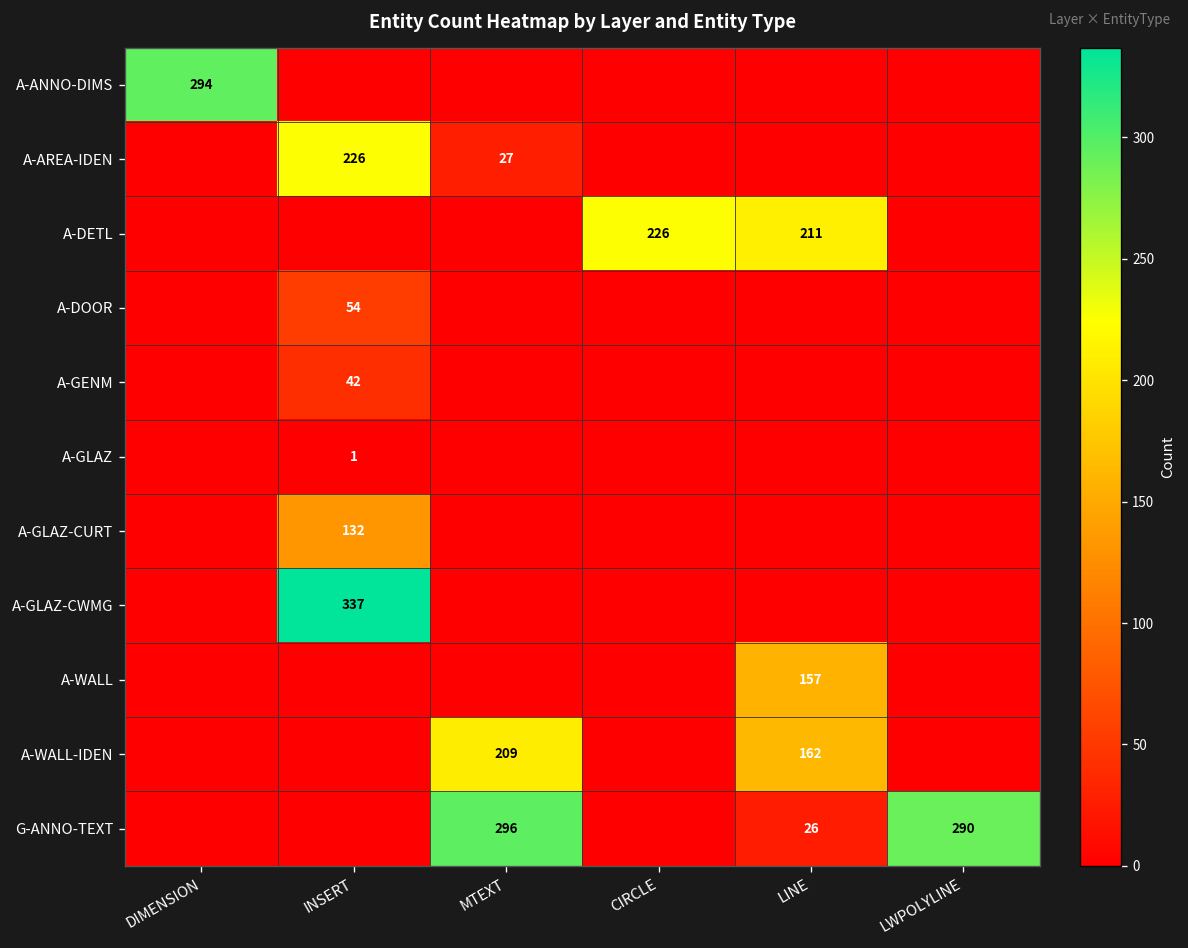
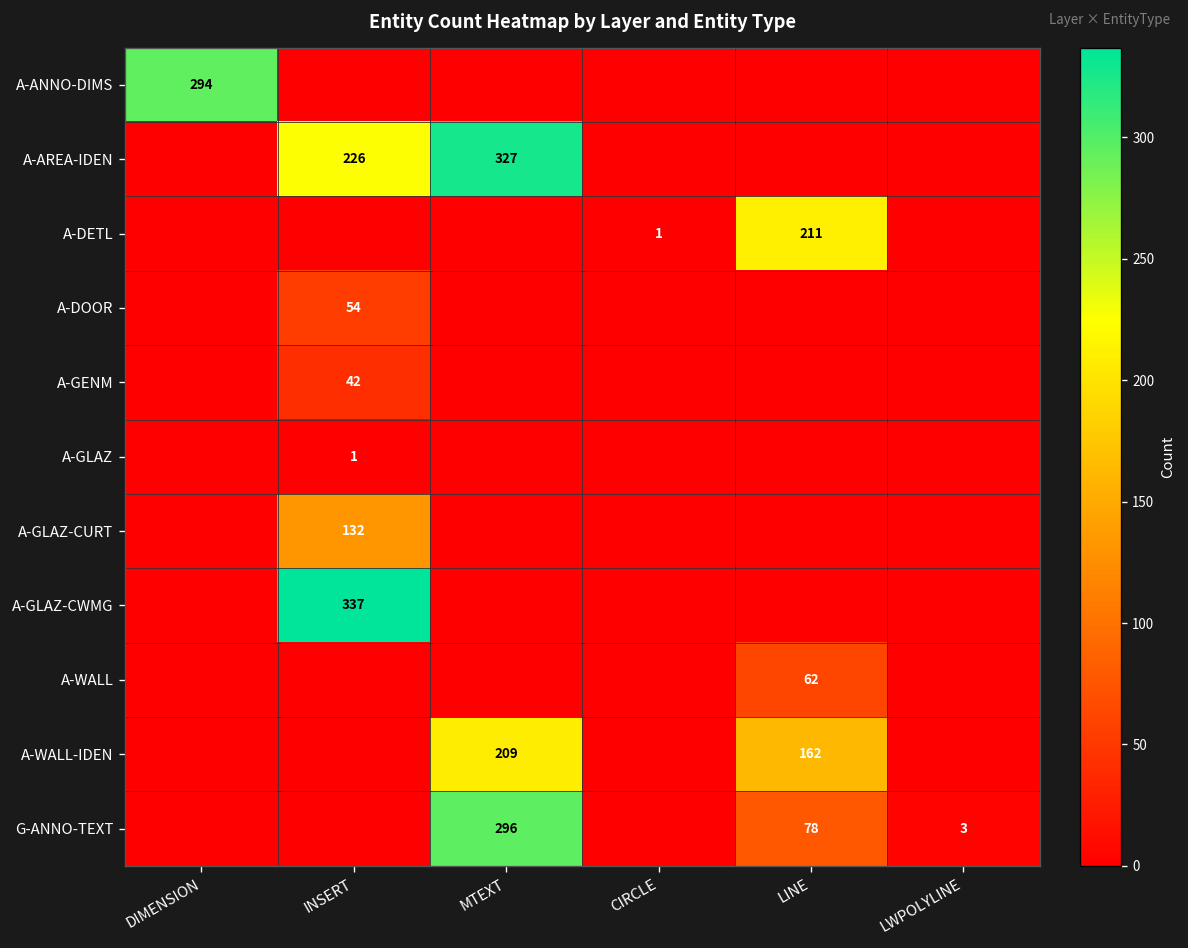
  {
    "A-ANNO-DIMS": {
      "DIMENSION": 294
    },
    "A-AREA-IDEN": {
      "INSERT": 226,
-     "MTEXT": 27
+     "MTEXT": 327
    },
    "A-DETL": {
-     "CIRCLE": 226,
+     "CIRCLE": 1,
      "LINE": 211
    },
    "A-DOOR": {
      "INSERT": 54
    },
    "A-GENM": {
      "INSERT": 42
    },
    "A-GLAZ": {
      "INSERT": 1
    },
    "A-GLAZ-CURT": {
      "INSERT": 132
    },
    "A-GLAZ-CWMG": {
      "INSERT": 337
    },
    "A-WALL": {
-     "LINE": 157
+     "LINE": 62
    },
    "A-WALL-IDEN": {
      "MTEXT": 209,
      "LINE": 162
    },
    "G-ANNO-TEXT": {
      "MTEXT": 296,
-     "LINE": 26,
-     "LWPOLYLINE": 290
+     "LINE": 78,
+     "LWPOLYLINE": 3
    }
  }
